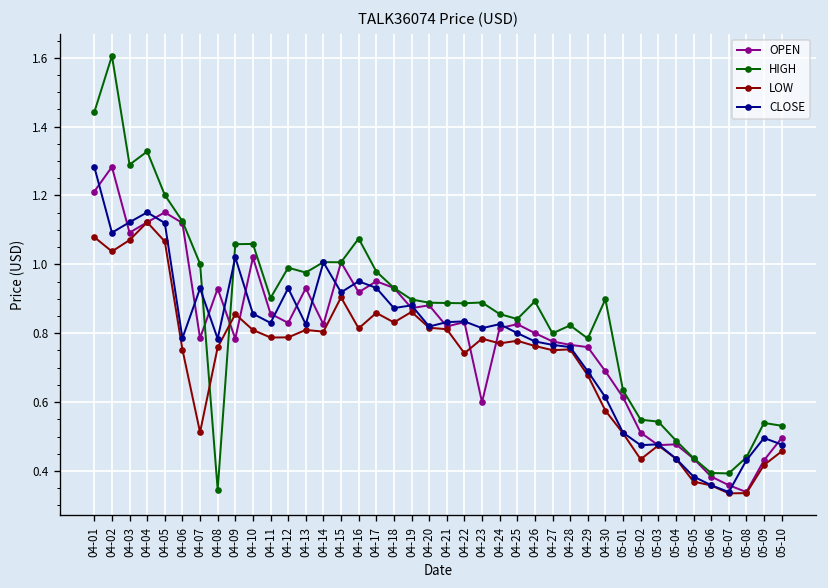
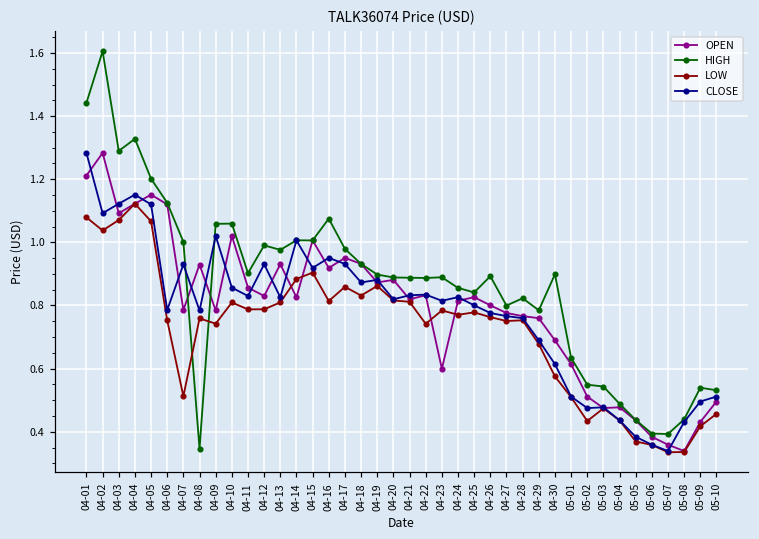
  {
    "OPEN": {
      "04-01": 1.21,
      "04-02": 1.28,
      "04-03": 1.09,
      "04-05": 1.15,
      "04-07": 0.79,
      "04-08": 0.93,
      "04-09": 0.78,
      "04-10": 1.02,
      "04-11": 0.86,
      "04-12": 0.83,
      "04-13": 0.93,
      "04-14": 0.83,
      "04-16": 0.92,
      "04-17": 0.95,
      "04-23": 0.60,
      "04-24": 0.81,
      "04-25": 0.83,
      "04-26": 0.80,
      "04-27": 0.78,
      "04-29": 0.76,
      "04-30": 0.69,
      "05-01": 0.61,
      "05-02": 0.51,
      "05-04": 0.48,
      "05-06": 0.38,
      "05-07": 0.36,
      "05-09": 0.43,
      "05-10": 0.50
    },
    "HIGH": {
      "04-01": 1.44,
      "04-02": 1.61,
      "04-03": 1.29,
      "04-04": 1.33,
      "04-05": 1.20,
      "04-07": 1.00,
      "04-08": 0.35,
      "04-09": 1.06,
      "04-10": 1.06,
      "04-11": 0.90,
      "04-12": 0.99,
      "04-13": 0.98,
      "04-16": 1.08,
      "04-17": 0.98,
      "04-19": 0.90,
      "04-21": 0.89,
      "04-22": 0.89,
      "04-23": 0.89,
      "04-24": 0.86,
      "04-25": 0.84,
      "04-26": 0.89,
      "04-27": 0.80,
      "04-28": 0.82,
      "04-29": 0.78,
      "04-30": 0.90,
      "05-01": 0.63,
      "05-02": 0.55,
      "05-03": 0.54,
      "05-04": 0.49,
      "05-06": 0.39,
      "05-07": 0.39,
      "05-09": 0.54,
      "05-10": 0.53
    },
    "LOW": {
      "04-01": 1.08,
      "04-02": 1.04,
      "04-03": 1.07,
      "04-05": 1.07,
      "04-06": 0.75,
      "04-07": 0.51,
      "04-08": 0.76,
-     "04-09": 0.86,
+     "04-09": 0.74,
      "04-10": 0.81,
      "04-11": 0.79,
      "04-12": 0.79,
      "04-13": 0.81,
-     "04-14": 0.80,
+     "04-14": 0.88,
      "04-15": 0.90,
      "04-16": 0.81,
      "04-17": 0.86,
      "04-18": 0.83,
      "04-19": 0.86,
      "04-22": 0.74,
      "04-23": 0.78,
      "04-24": 0.77,
      "04-25": 0.78,
      "04-26": 0.76,
      "04-27": 0.75,
      "04-29": 0.68,
      "04-30": 0.58,
      "05-02": 0.43,
      "05-05": 0.37,
      "05-09": 0.42,
      "05-10": 0.46
    },
    "CLOSE": {
      "04-01": 1.28,
      "04-02": 1.09,
      "04-03": 1.12,
      "04-04": 1.15,
      "04-05": 1.12,
      "04-06": 0.79,
      "04-07": 0.93,
      "04-08": 0.78,
      "04-09": 1.02,
      "04-10": 0.86,
      "04-11": 0.83,
      "04-12": 0.93,
      "04-13": 0.83,
      "04-15": 0.92,
      "04-16": 0.95,
      "04-17": 0.93,
      "04-18": 0.87,
      "04-21": 0.83,
      "04-23": 0.81,
      "04-24": 0.83,
      "04-25": 0.80,
      "04-26": 0.78,
      "04-27": 0.77,
      "04-29": 0.69,
      "04-30": 0.61,
      "05-02": 0.47,
      "05-05": 0.38,
      "05-09": 0.50,
-     "05-10": 0.48
+     "05-10": 0.51
    }
  }
